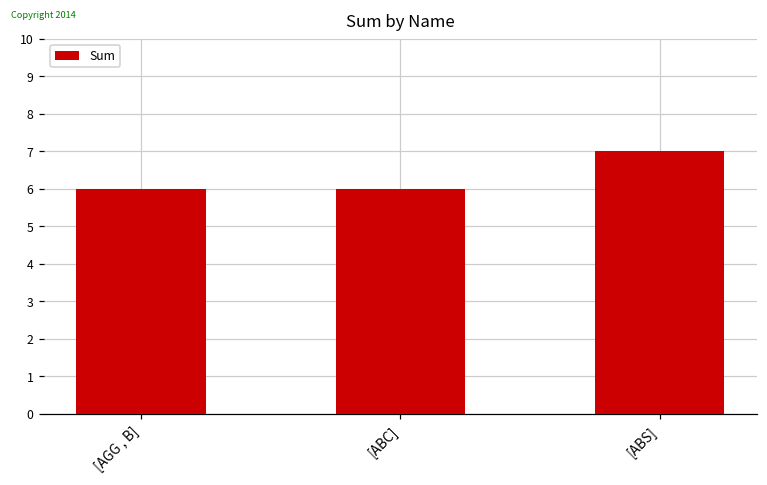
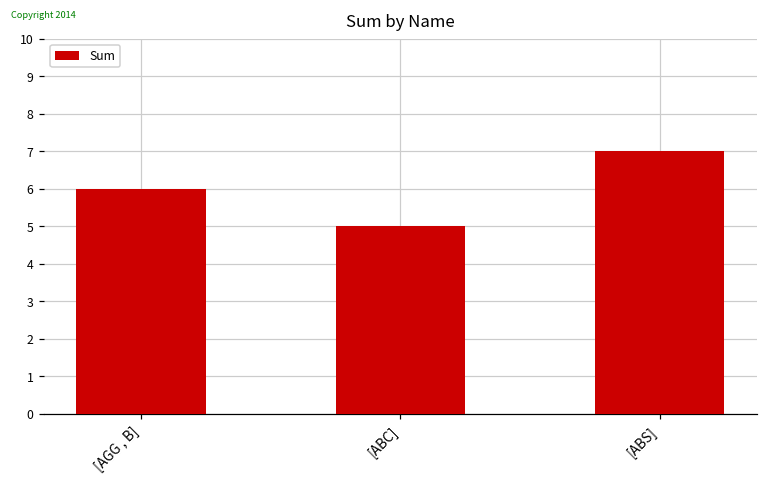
  {
    "[AGG , B]": 6,
-   "[ABC]": 6,
+   "[ABC]": 5,
    "[ABS]": 7
  }
